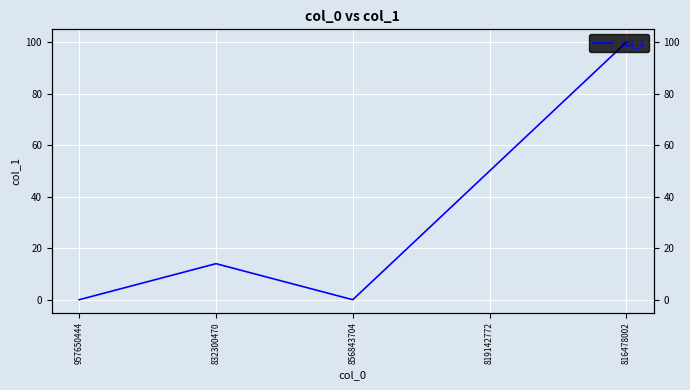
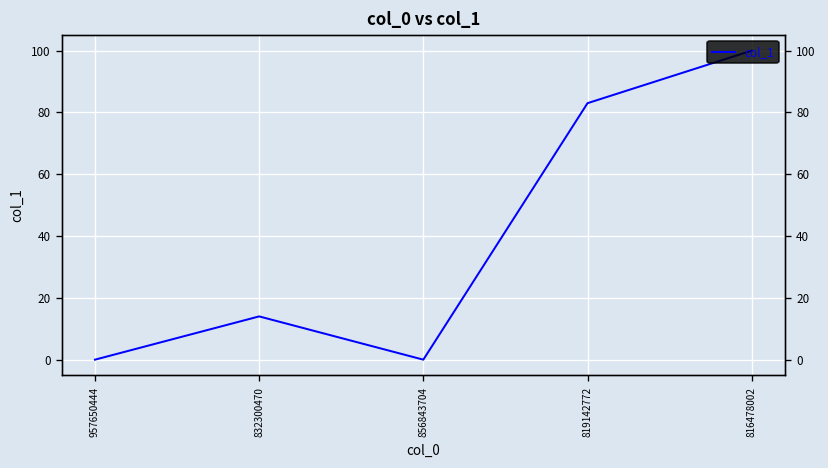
  {
    "957650444": 0,
    "832300470": 14,
    "856843704": 0,
-   "819142772": 50
+   "819142772": 83
  }
